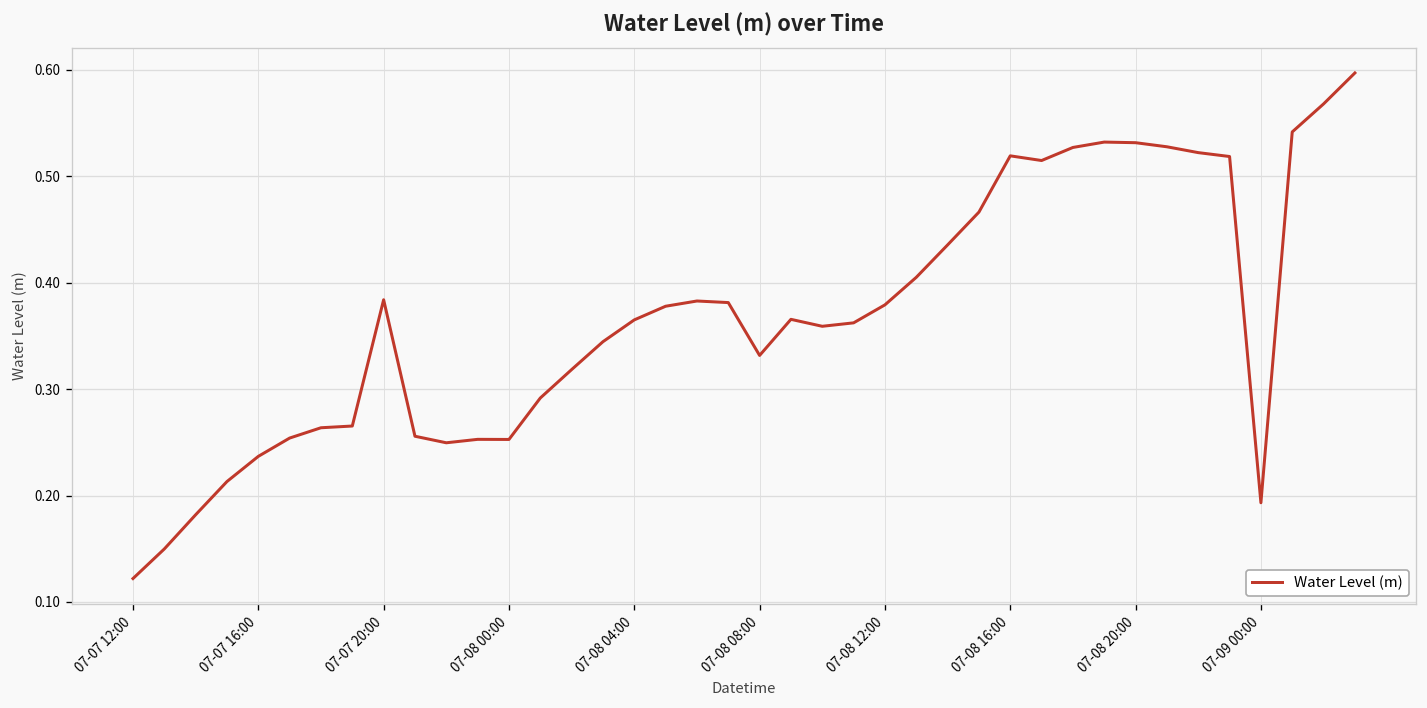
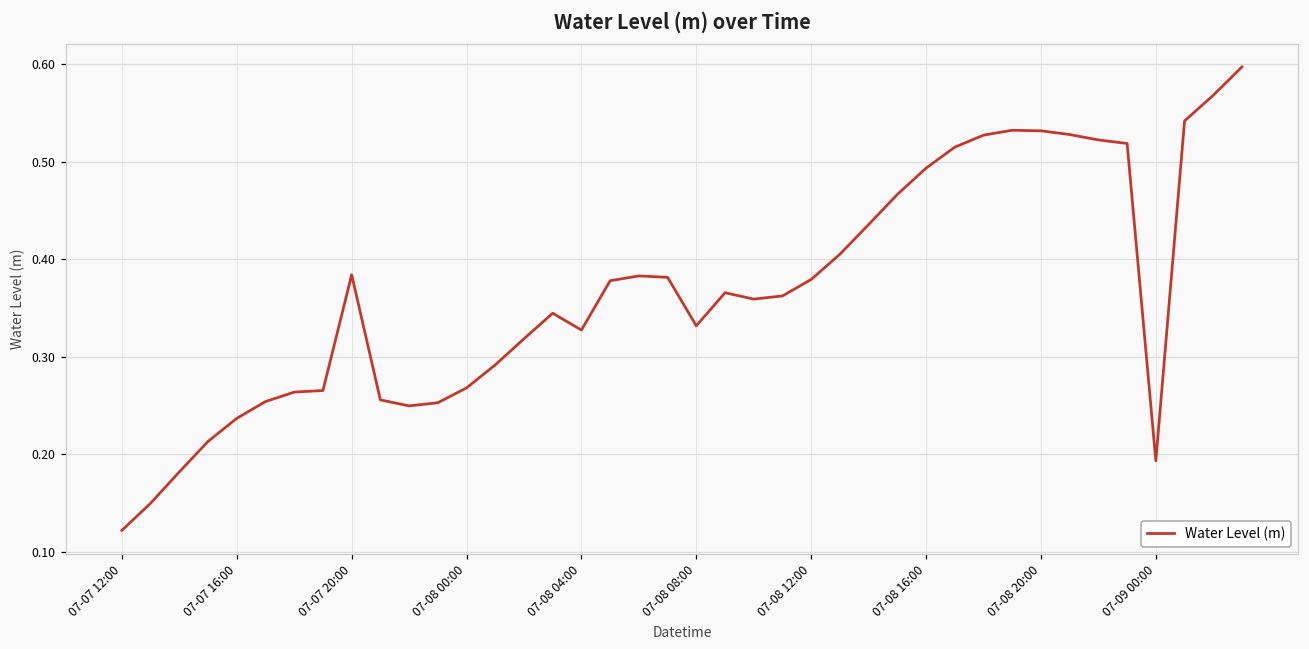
  {
    "07-07 12:00": 0.12,
    "07-07 16:00": 0.24,
    "07-07 20:00": 0.38,
-   "07-08 00:00": 0.25,
-   "07-08 04:00": 0.37,
+   "07-08 00:00": 0.27,
+   "07-08 04:00": 0.33,
    "07-08 08:00": 0.33,
    "07-08 12:00": 0.38,
-   "07-08 16:00": 0.52,
+   "07-08 16:00": 0.49,
    "07-08 20:00": 0.53,
    "07-09 00:00": 0.19
  }
